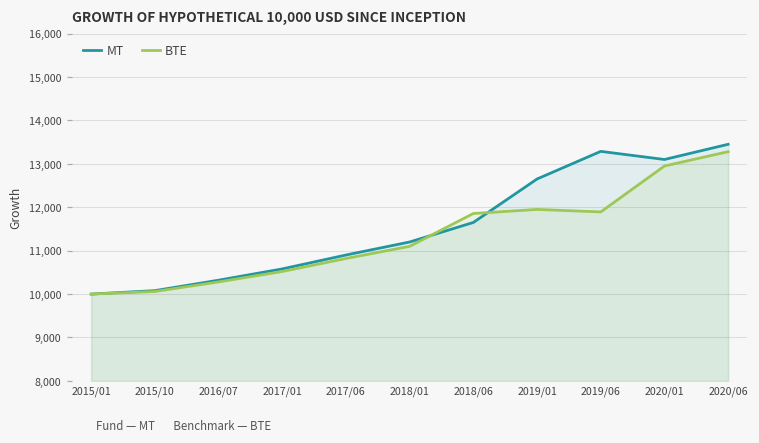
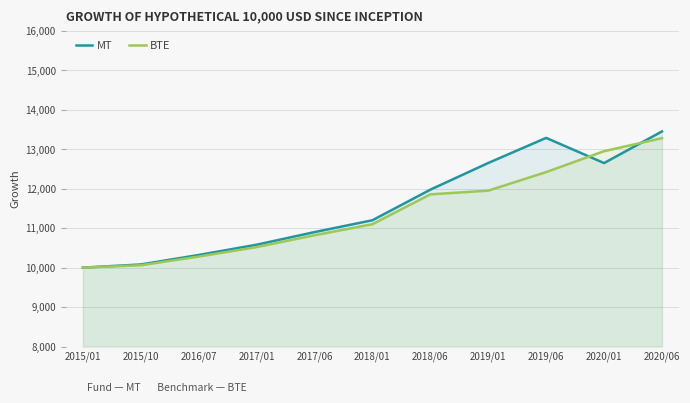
  {
    "MT": {
      "2017/06": "10,900",
      "2018/01": "11,200",
-     "2018/06": "11,700",
+     "2018/06": "12,000",
      "2019/01": "12,700",
      "2019/06": "13,300",
-     "2020/01": "13,100",
+     "2020/01": "12,600",
      "2020/06": "13,500"
    },
    "BTE": {
      "2017/06": "10,800",
      "2018/01": "11,100",
      "2018/06": "11,900",
      "2019/01": "12,000",
-     "2019/06": "11,900",
+     "2019/06": "12,400",
      "2020/01": "13,000",
      "2020/06": "13,300"
    }
  }
